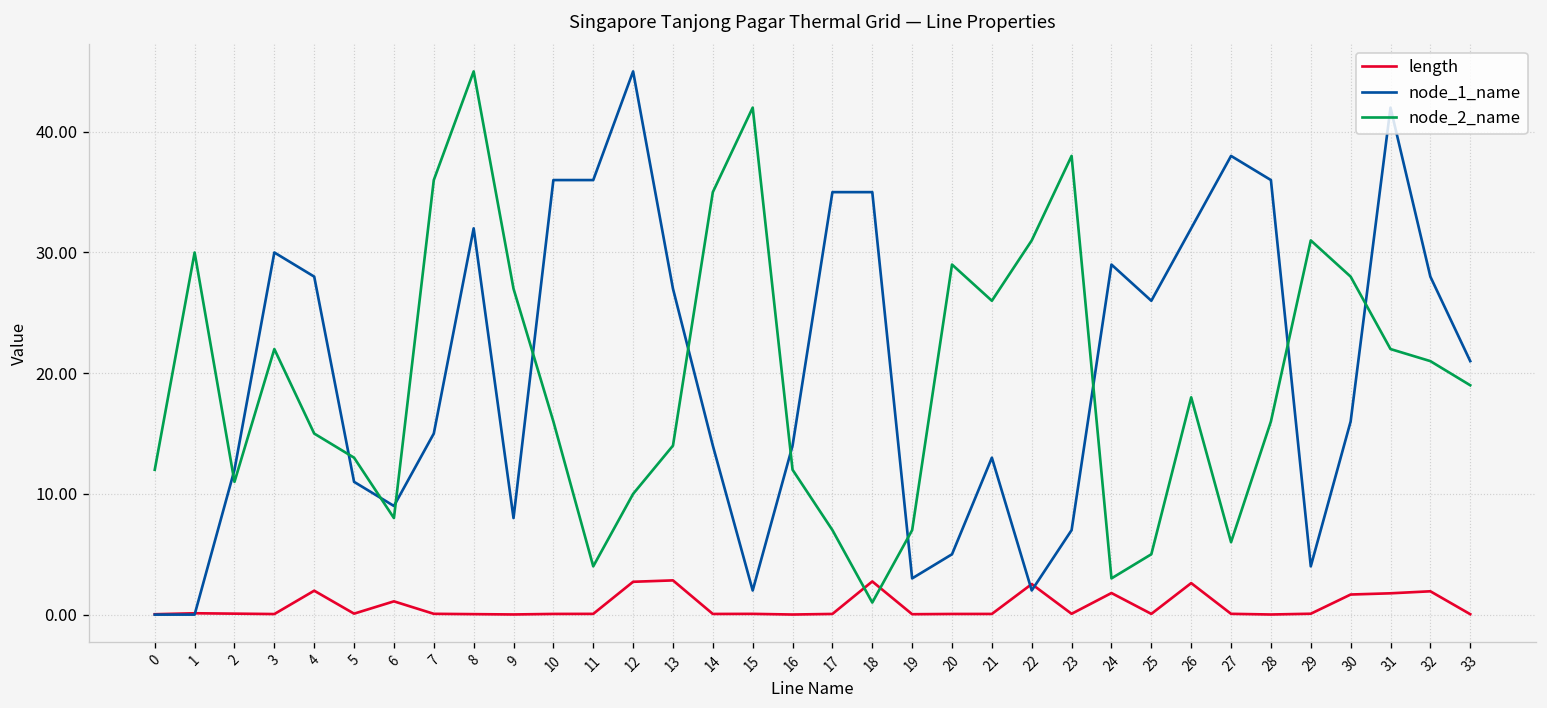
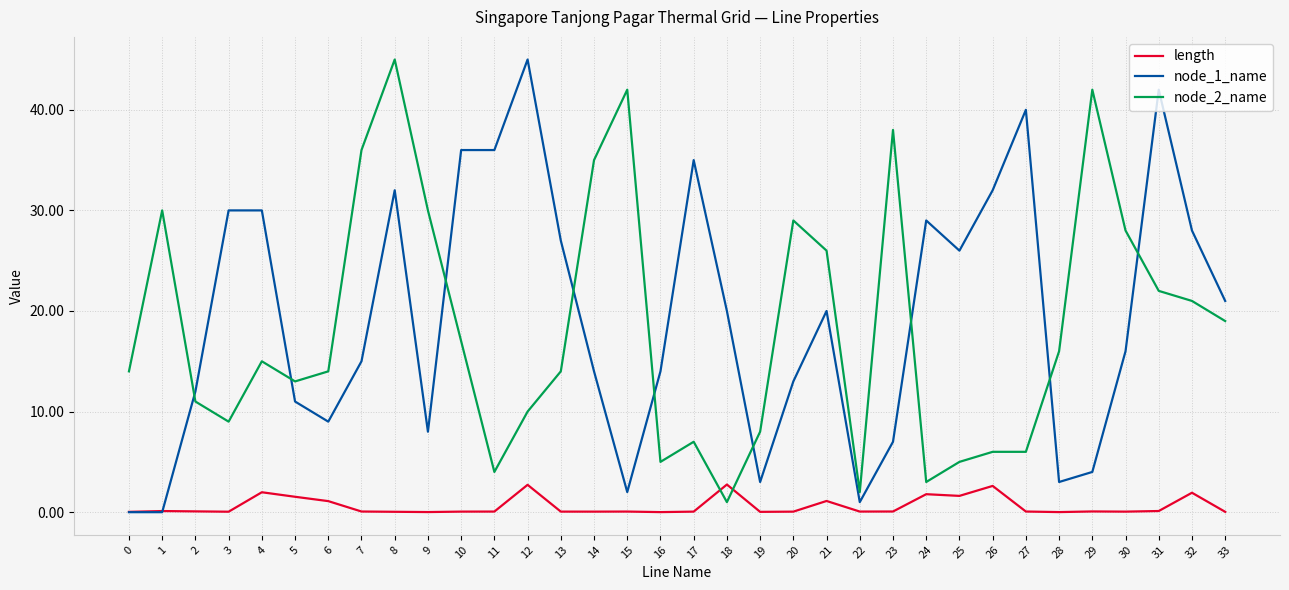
  {
    "length": {
      "2": 0.1,
      "3": 0.0,
      "4": 2.0,
-     "5": 0.1,
+     "5": 1.5,
      "6": 1.1,
      "7": 0.1,
      "8": 0.0,
      "9": 0.0,
      "10": 0.1,
      "11": 0.1,
      "12": 2.7,
-     "13": 2.8,
+     "13": 0.1,
      "14": 0.1,
      "15": 0.1,
      "16": 0.0,
      "17": 0.1,
      "18": 2.7,
      "19": 0.0,
      "20": 0.1,
-     "21": 0.1,
-     "22": 2.5,
+     "21": 1.1,
+     "22": 0.1,
      "23": 0.1,
      "24": 1.8,
-     "25": 0.1,
+     "25": 1.6,
      "26": 2.6,
      "27": 0.1,
      "28": 0.0,
      "29": 0.1,
-     "30": 1.7,
-     "31": 1.8,
+     "30": 0.1,
+     "31": 0.1,
      "32": 1.9,
      "33": 0.0
    },
    "node_1_name": {
      "2": 12,
      "3": 30,
-     "4": 28,
+     "4": 30,
      "5": 11,
      "6": 9,
      "7": 15,
      "8": 32,
      "9": 8,
      "10": 36,
      "11": 36,
      "12": 45,
      "13": 27,
      "14": 14,
      "15": 2,
      "16": 14,
      "17": 35,
-     "18": 35,
+     "18": 20,
      "19": 3,
-     "20": 5,
-     "21": 13,
-     "22": 2,
+     "20": 13,
+     "21": 20,
+     "22": 1,
      "23": 7,
      "24": 29,
      "25": 26,
      "26": 32,
-     "27": 38,
-     "28": 36,
+     "27": 40,
+     "28": 3,
      "29": 4,
      "30": 16,
      "32": 28,
      "33": 21
    },
    "node_2_name": {
-     "0": 12,
+     "0": 14,
      "1": 30,
      "2": 11,
-     "3": 22,
+     "3": 9,
      "4": 15,
      "5": 13,
-     "6": 8,
+     "6": 14,
      "7": 36,
      "8": 45,
-     "9": 27,
-     "10": 16,
+     "9": 30,
+     "10": 17,
      "11": 4,
      "12": 10,
      "13": 14,
      "14": 35,
      "15": 42,
-     "16": 12,
+     "16": 5,
      "17": 7,
      "18": 1,
-     "19": 7,
+     "19": 8,
      "20": 29,
      "21": 26,
-     "22": 31,
+     "22": 2,
      "23": 38,
      "24": 3,
      "25": 5,
-     "26": 18,
+     "26": 6,
      "27": 6,
      "28": 16,
-     "29": 31,
+     "29": 42,
      "30": 28,
      "31": 22,
      "32": 21,
      "33": 19
    }
  }
